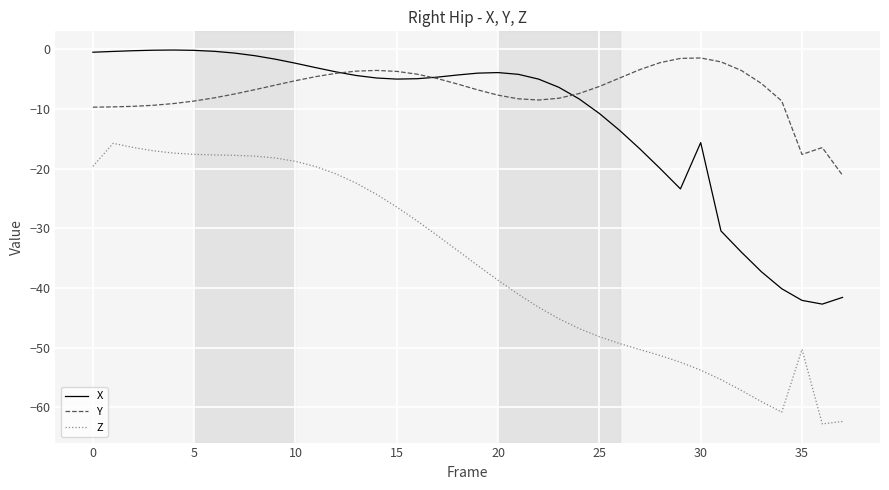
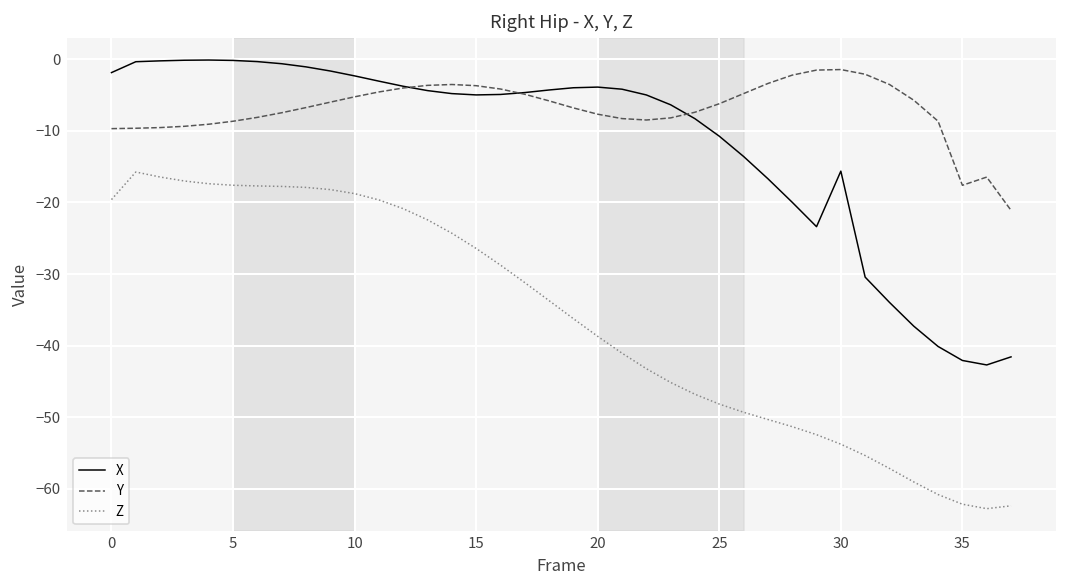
  {
    "X": {
-     "0": 0,
+     "0": -2,
      "5": 0,
      "10": -2,
      "15": -5,
      "20": -4,
      "25": -11,
      "30": -16,
      "35": -42
    },
    "Y": {
      "0": -10,
      "5": -9,
      "10": -5,
      "15": -4,
      "20": -8,
      "25": -6,
      "30": -1,
      "35": -18
    },
    "Z": {
      "0": -20,
      "5": -18,
      "10": -19,
      "15": -26,
      "20": -39,
      "25": -48,
      "30": -54,
-     "35": -50
+     "35": -62
    }
  }
